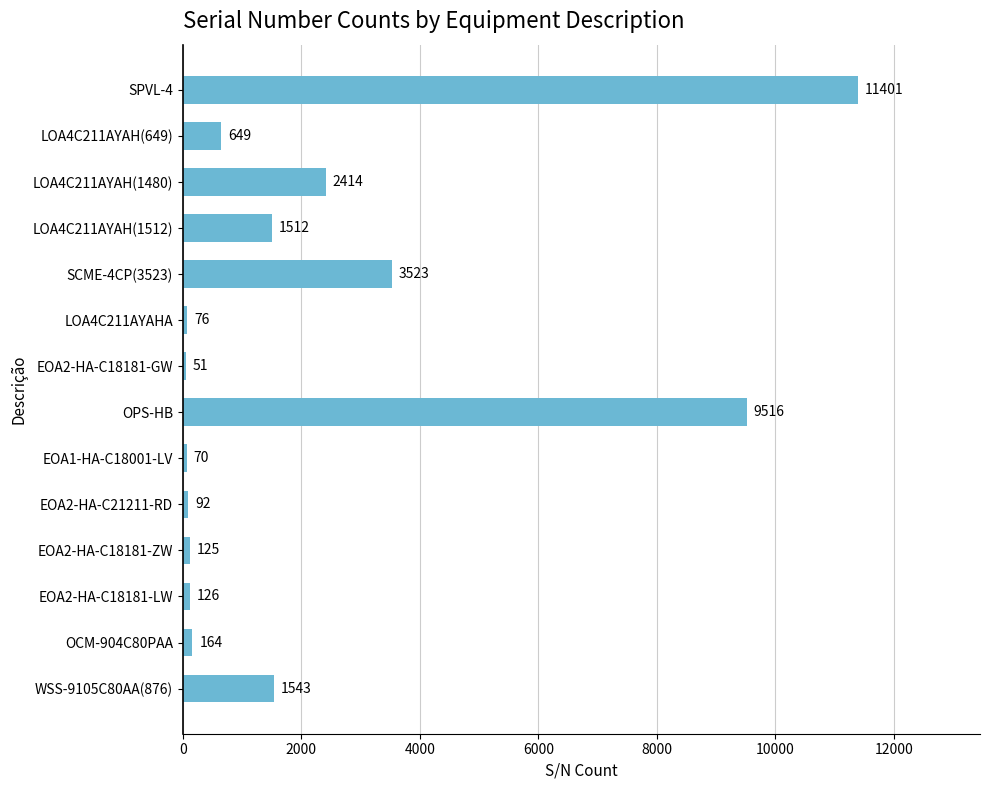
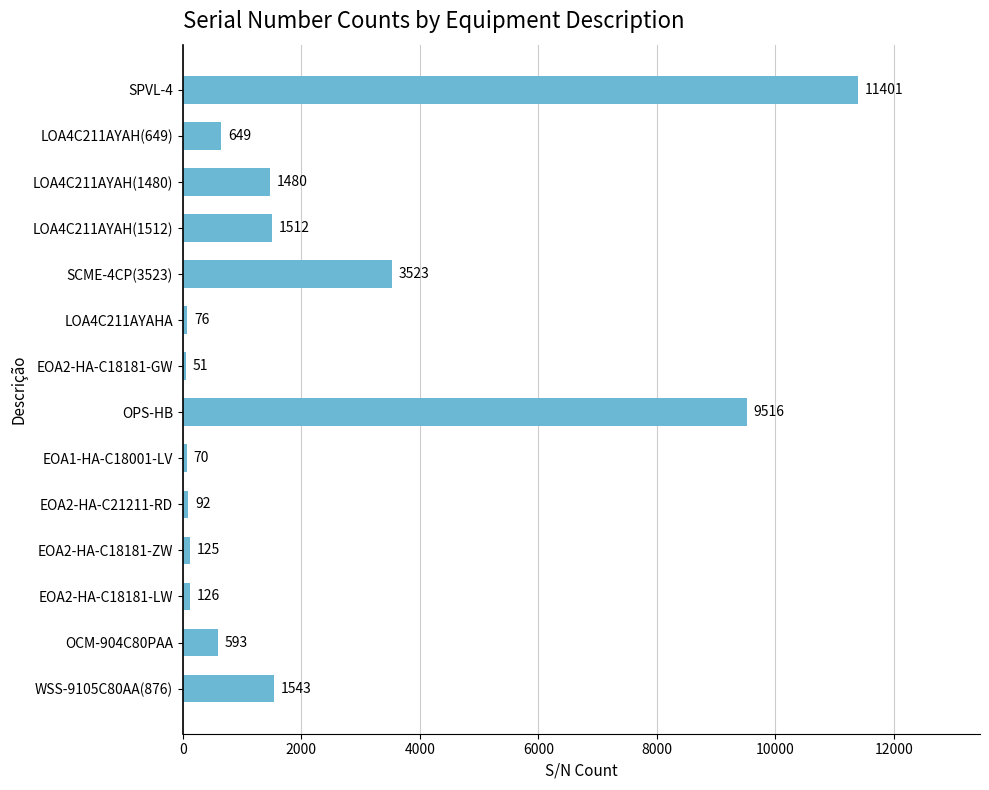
  {
    "SPVL-4": 11401,
    "LOA4C211AYAH(649)": 649,
-   "LOA4C211AYAH(1480)": 2414,
+   "LOA4C211AYAH(1480)": 1480,
    "LOA4C211AYAH(1512)": 1512,
    "SCME-4CP(3523)": 3523,
    "LOA4C211AYAHA": 76,
    "EOA2-HA-C18181-GW": 51,
    "OPS-HB": 9516,
    "EOA1-HA-C18001-LV": 70,
    "EOA2-HA-C21211-RD": 92,
    "EOA2-HA-C18181-ZW": 125,
    "EOA2-HA-C18181-LW": 126,
-   "OCM-904C80PAA": 164,
+   "OCM-904C80PAA": 593,
    "WSS-9105C80AA(876)": 1543
  }
